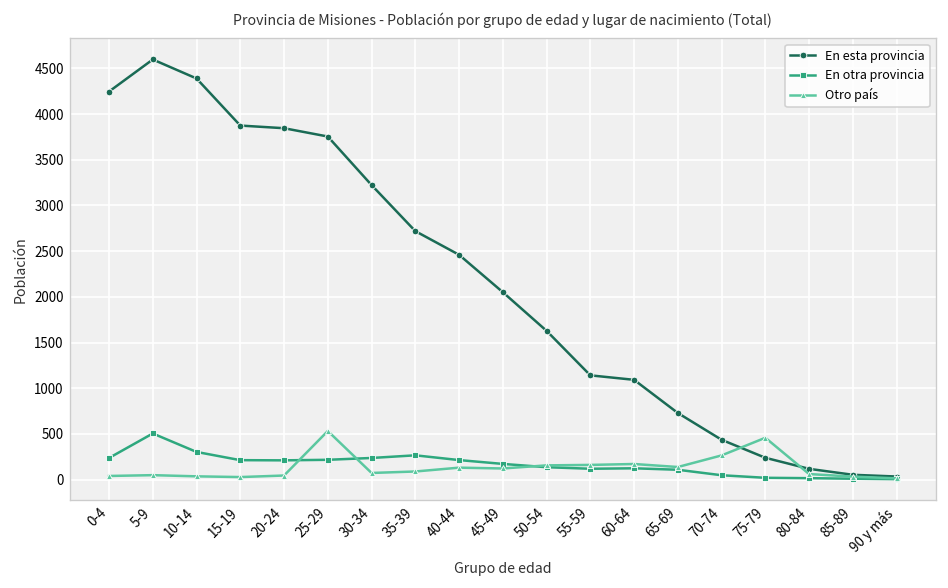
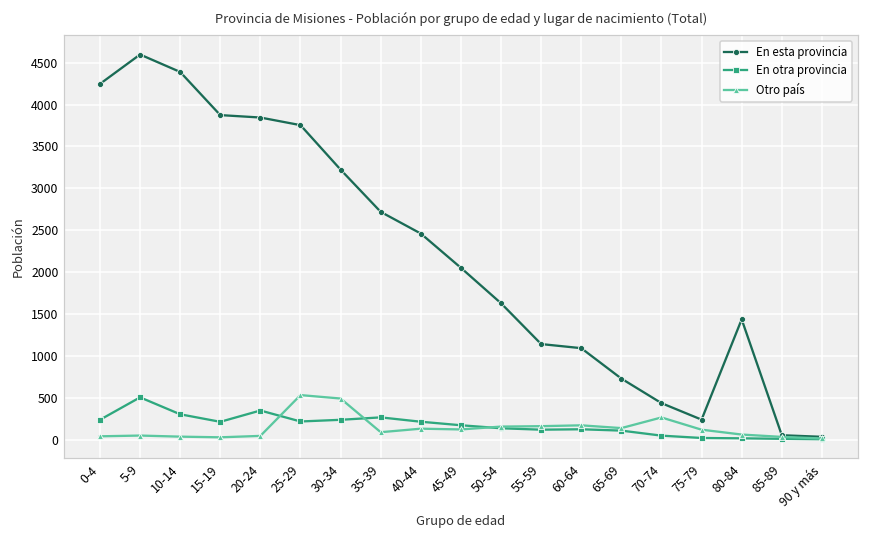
  {
    "En esta provincia": {
      "0-4": 4200,
      "5-9": 4600,
      "10-14": 4400,
      "15-19": 3900,
      "20-24": 3800,
      "25-29": 3800,
      "30-34": 3200,
      "35-39": 2700,
      "40-44": 2500,
      "45-49": 2100,
      "50-54": 1600,
      "55-59": 1100,
      "60-64": 1100,
      "65-69": 700,
      "70-74": 400,
      "75-79": 200,
-     "80-84": 100
+     "80-84": 1400
    },
    "En otra provincia": {
      "0-4": 200,
      "5-9": 500,
      "10-14": 300,
      "15-19": 200,
-     "20-24": 200,
+     "20-24": 300,
      "25-29": 200,
      "30-34": 200,
      "35-39": 300,
      "40-44": 200,
      "45-49": 200,
      "55-59": 100,
      "60-64": 100,
      "70-74": 0,
      "75-79": 0,
      "80-84": 0
    },
    "Otro país": {
      "0-4": 0,
      "5-9": 0,
      "10-14": 0,
      "15-19": 0,
      "20-24": 0,
      "25-29": 500,
-     "30-34": 100,
+     "30-34": 500,
      "35-39": 100,
      "40-44": 100,
      "45-49": 100,
      "55-59": 200,
      "60-64": 200,
      "70-74": 300,
-     "75-79": 500,
+     "75-79": 100,
      "80-84": 100
    }
  }
